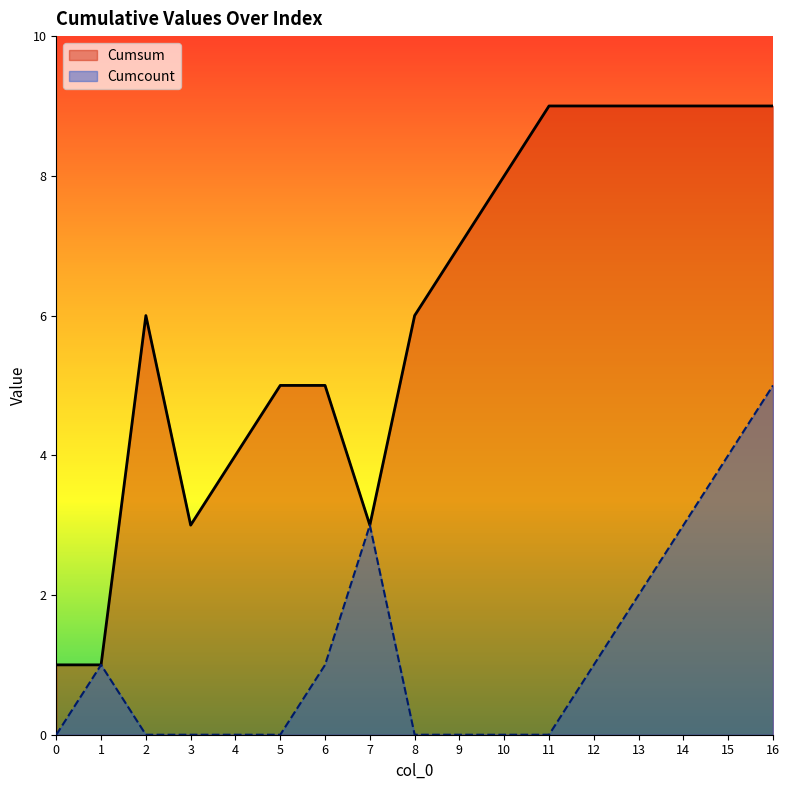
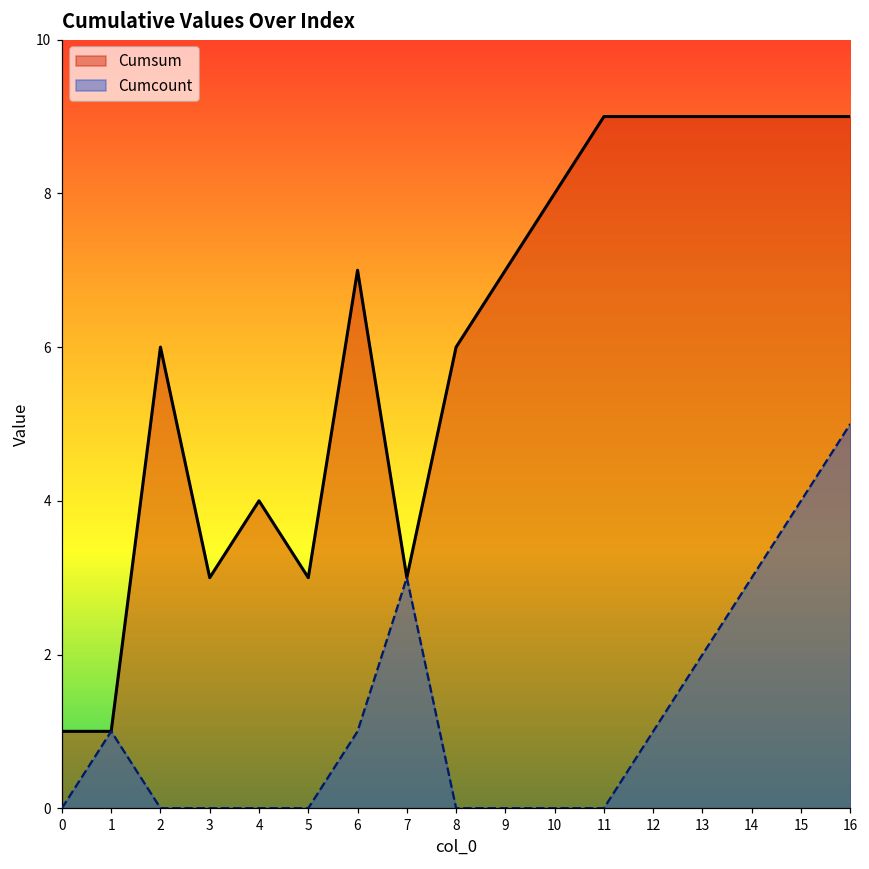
  {
    "Cumsum": {
      "0": 1,
      "2": 6,
      "3": 3,
      "4": 4,
-     "5": 5,
-     "6": 5,
+     "5": 3,
+     "6": 7,
      "8": 6,
      "9": 7,
      "10": 8,
      "11": 9,
      "12": 9,
      "13": 9,
      "14": 9,
      "15": 9,
      "16": 9
    },
    "Cumcount": {
      "0": 0,
      "2": 0,
      "3": 0,
      "4": 0,
      "5": 0,
      "6": 1,
      "8": 0,
      "9": 0,
      "10": 0,
      "11": 0,
      "12": 1,
      "13": 2,
      "14": 3,
      "15": 4,
      "16": 5
    }
  }
